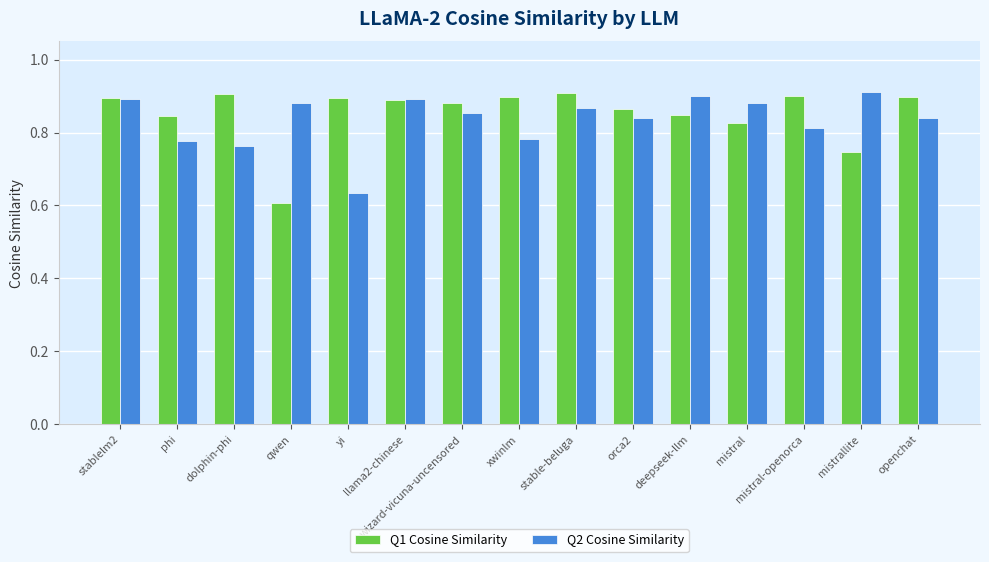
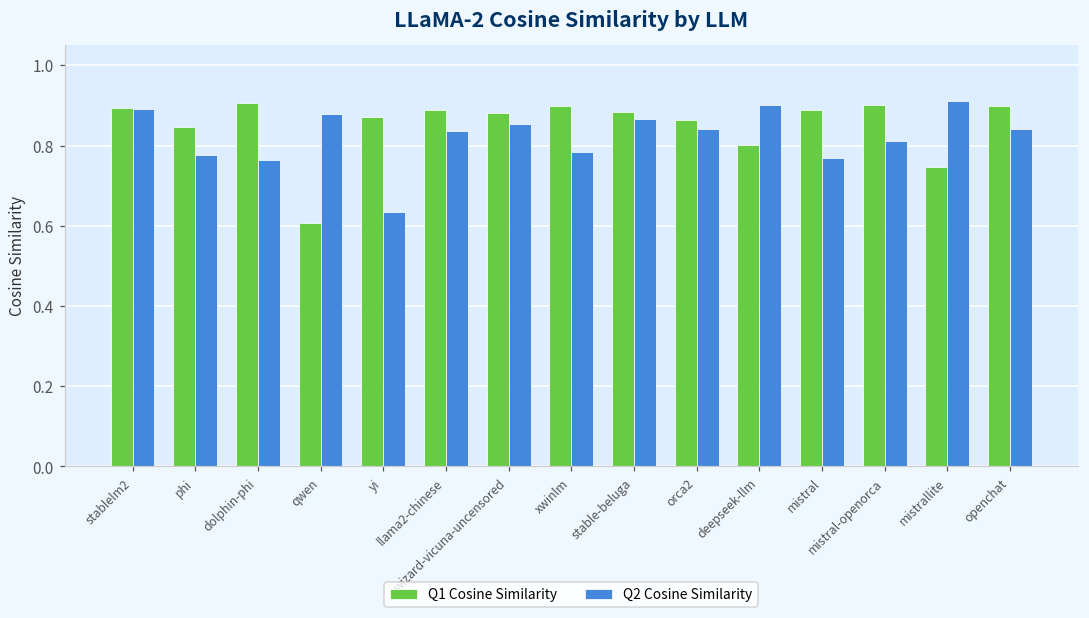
  {
    "Q1 Cosine Similarity": {
      "stablelm2": 0.89,
      "phi": 0.85,
      "dolphin-phi": 0.91,
      "qwen": 0.61,
-     "yi": 0.90,
+     "yi": 0.87,
      "llama2-chinese": 0.89,
      "wizard-vicuna-uncensored": 0.88,
      "xwinlm": 0.90,
-     "stable-beluga": 0.91,
+     "stable-beluga": 0.88,
      "orca2": 0.86,
-     "deepseek-llm": 0.85,
-     "mistral": 0.83,
+     "deepseek-llm": 0.80,
+     "mistral": 0.89,
      "mistral-openorca": 0.90,
      "mistrallite": 0.75,
      "openchat": 0.90
    },
    "Q2 Cosine Similarity": {
      "stablelm2": 0.89,
      "phi": 0.78,
      "dolphin-phi": 0.76,
      "qwen": 0.88,
      "yi": 0.63,
-     "llama2-chinese": 0.89,
+     "llama2-chinese": 0.84,
      "wizard-vicuna-uncensored": 0.85,
      "xwinlm": 0.78,
      "stable-beluga": 0.87,
      "orca2": 0.84,
      "deepseek-llm": 0.90,
-     "mistral": 0.88,
+     "mistral": 0.77,
      "mistral-openorca": 0.81,
      "mistrallite": 0.91,
      "openchat": 0.84
    }
  }
